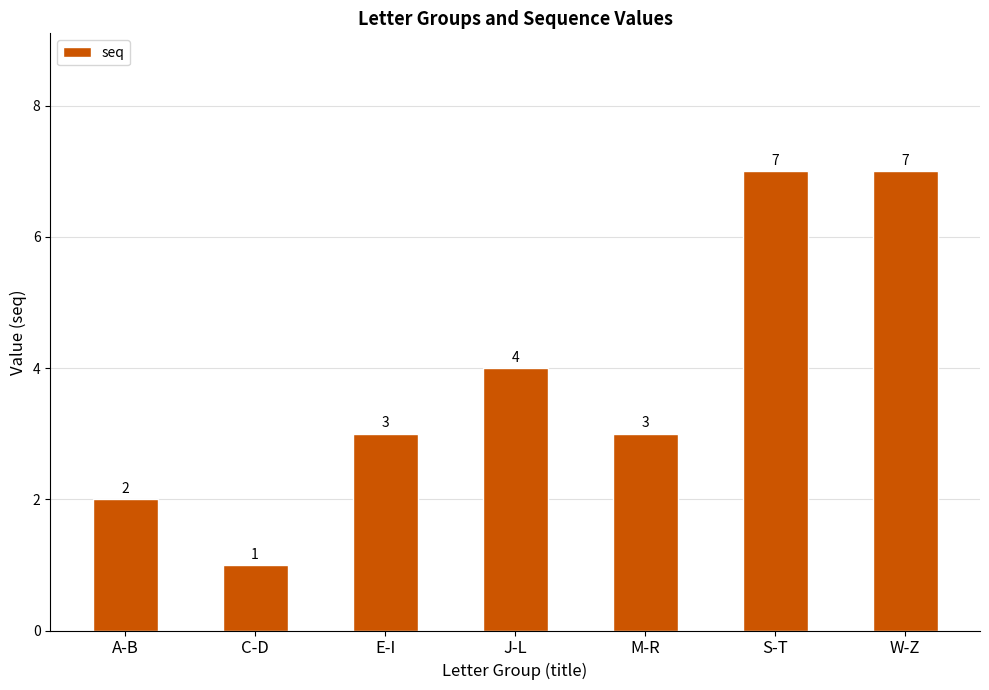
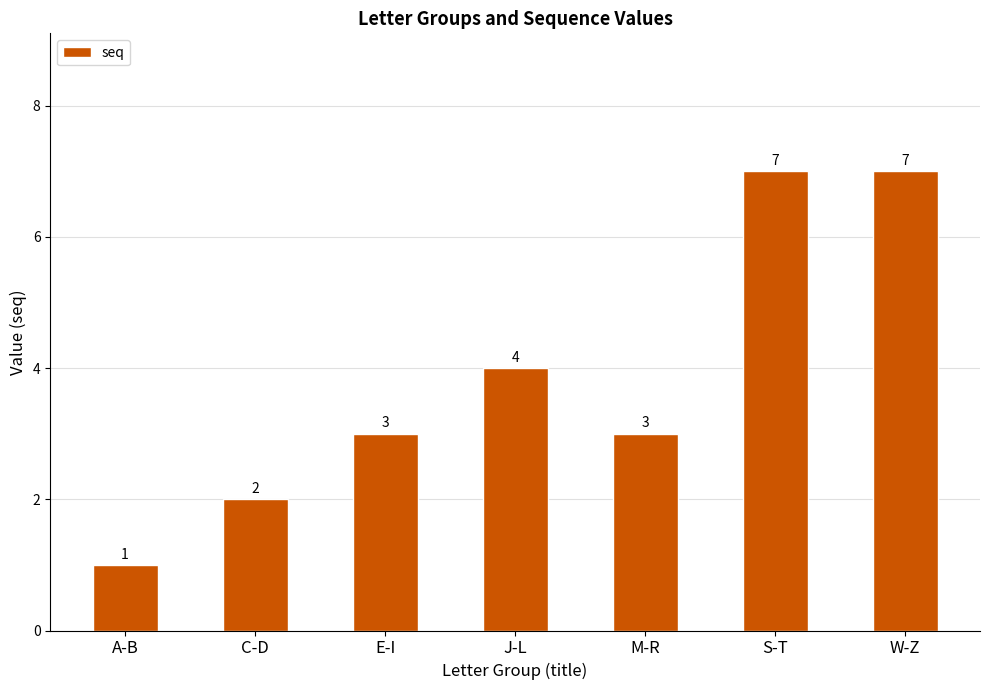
  {
-   "A-B": 2,
-   "C-D": 1,
+   "A-B": 1,
+   "C-D": 2,
    "E-I": 3,
    "J-L": 4,
    "M-R": 3,
    "S-T": 7,
    "W-Z": 7
  }
